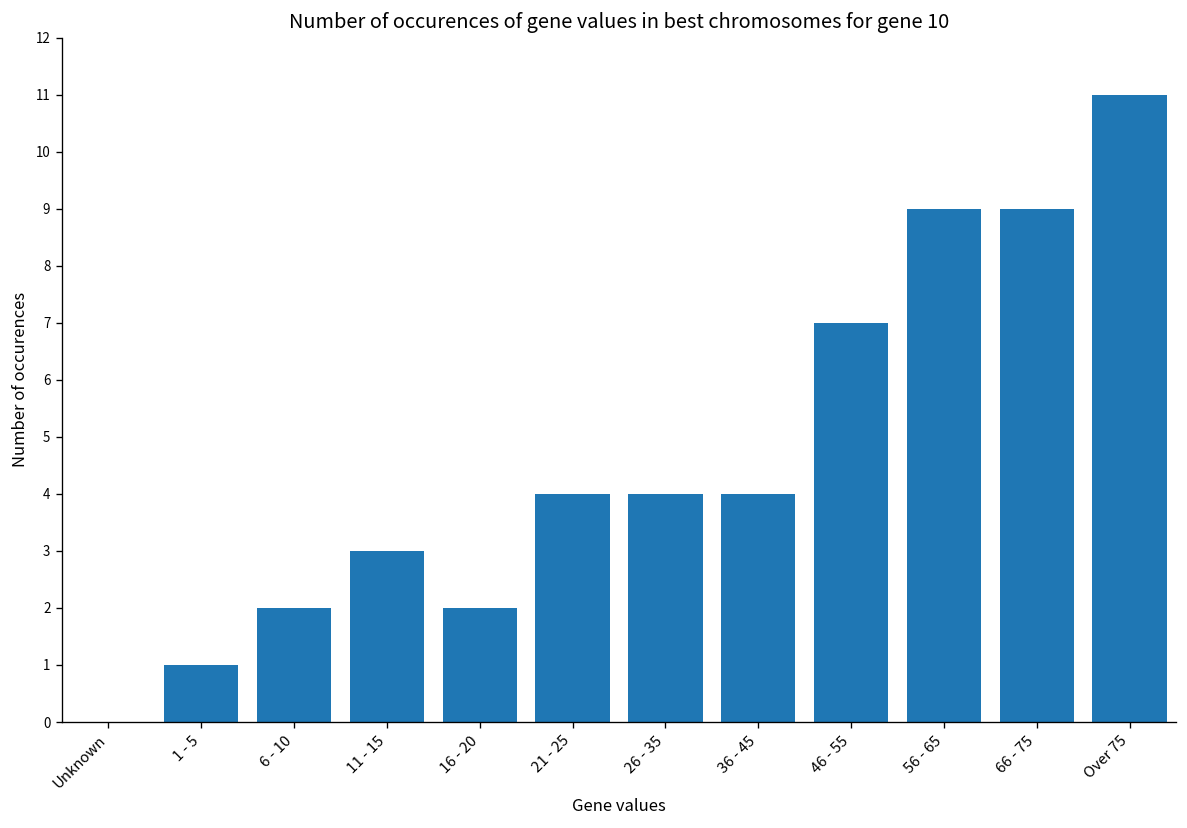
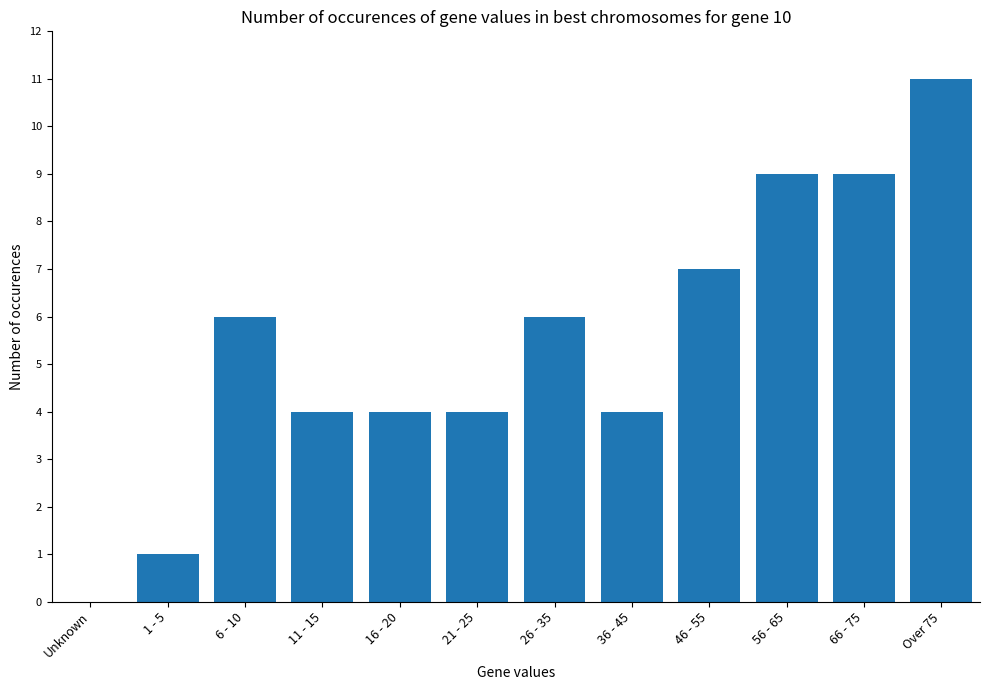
  {
    "Unknown": 0,
    "1 - 5": 1,
-   "6 - 10": 2,
-   "11 - 15": 3,
-   "16 - 20": 2,
+   "6 - 10": 6,
+   "11 - 15": 4,
+   "16 - 20": 4,
    "21 - 25": 4,
-   "26 - 35": 4,
+   "26 - 35": 6,
    "36 - 45": 4,
    "46 - 55": 7,
    "56 - 65": 9,
    "66 - 75": 9,
    "Over 75": 11
  }
